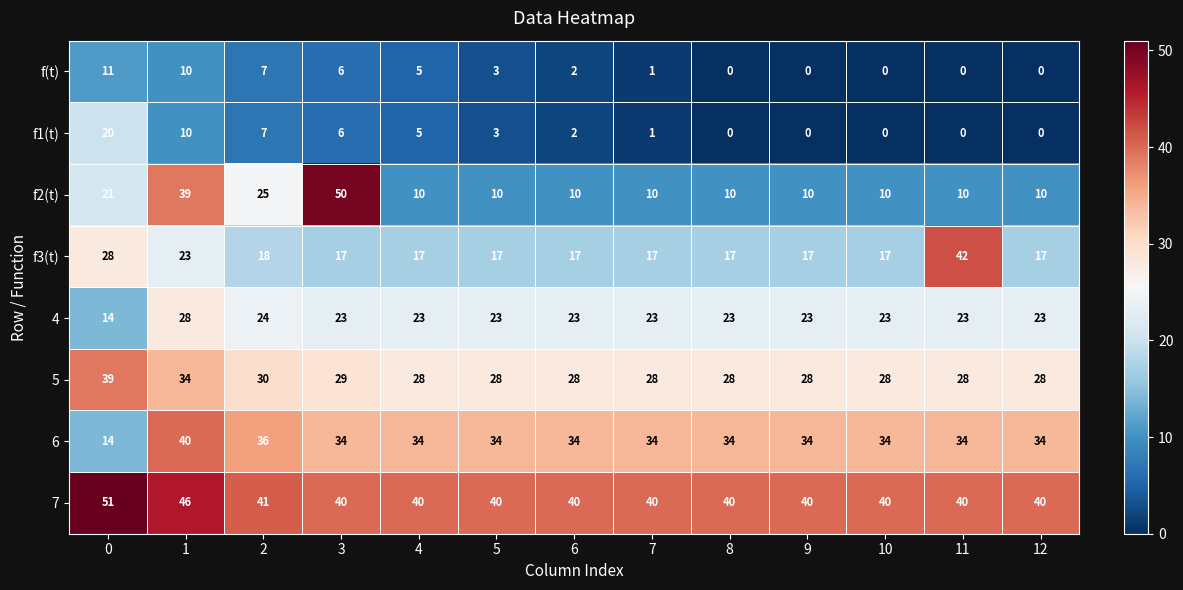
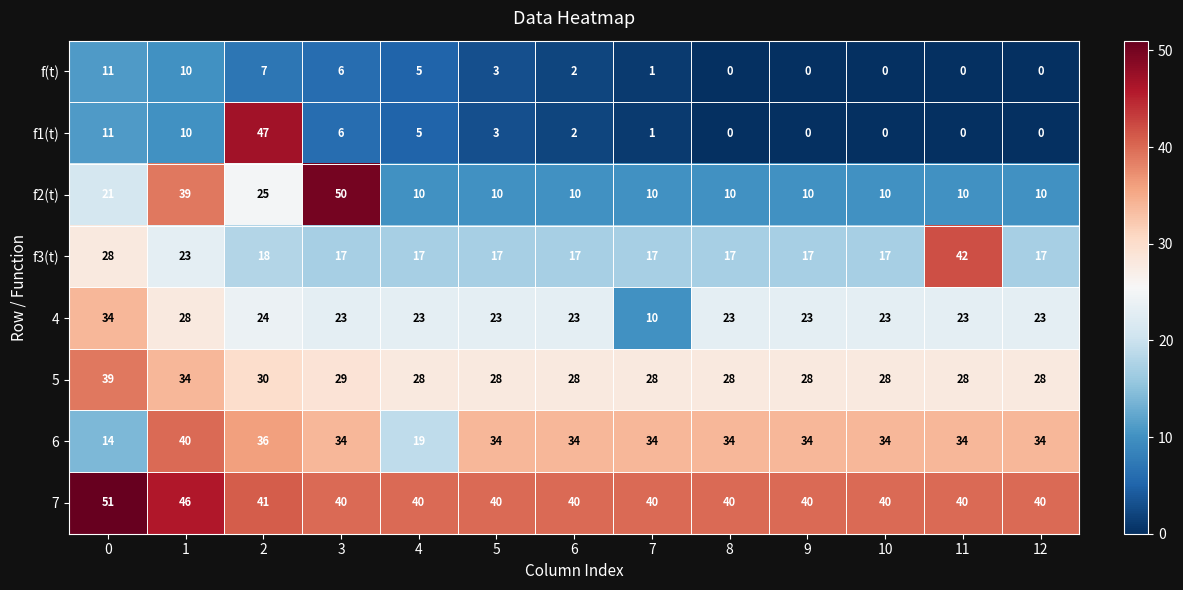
  {
    "f(t)": {
      "0": 11,
      "1": 10,
      "2": 7,
      "3": 6,
      "4": 5,
      "5": 3,
      "6": 2,
      "7": 1,
      "8": 0,
      "9": 0,
      "10": 0,
      "11": 0,
      "12": 0
    },
    "f1(t)": {
-     "0": 20,
+     "0": 11,
      "1": 10,
-     "2": 7,
+     "2": 47,
      "3": 6,
      "4": 5,
      "5": 3,
      "6": 2,
      "7": 1,
      "8": 0,
      "9": 0,
      "10": 0,
      "11": 0,
      "12": 0
    },
    "f2(t)": {
      "1": 39,
      "2": 25,
      "3": 50,
      "4": 10,
      "5": 10,
      "6": 10,
      "7": 10,
      "8": 10,
      "9": 10,
      "10": 10,
      "11": 10,
      "12": 10
    },
    "f3(t)": {
      "0": 28,
      "1": 23,
      "2": 18,
      "3": 17,
      "4": 17,
      "5": 17,
      "6": 17,
      "7": 17,
      "8": 17,
      "9": 17,
      "10": 17,
      "11": 42,
      "12": 17
    },
    "4": {
-     "0": 14,
+     "0": 34,
      "1": 28,
      "2": 24,
      "3": 23,
      "4": 23,
      "5": 23,
      "6": 23,
-     "7": 23,
+     "7": 10,
      "8": 23,
      "9": 23,
      "10": 23,
      "11": 23,
      "12": 23
    },
    "5": {
      "0": 39,
      "1": 34,
      "2": 30,
      "3": 29,
      "4": 28,
      "5": 28,
      "6": 28,
      "7": 28,
      "8": 28,
      "9": 28,
      "10": 28,
      "11": 28,
      "12": 28
    },
    "6": {
      "0": 14,
      "1": 40,
      "2": 36,
      "3": 34,
-     "4": 34,
+     "4": 19,
      "5": 34,
      "6": 34,
      "7": 34,
      "8": 34,
      "9": 34,
      "10": 34,
      "11": 34,
      "12": 34
    },
    "7": {
      "0": 51,
      "1": 46,
      "2": 41,
      "3": 40,
      "4": 40,
      "5": 40,
      "6": 40,
      "7": 40,
      "8": 40,
      "9": 40,
      "10": 40,
      "11": 40,
      "12": 40
    }
  }
